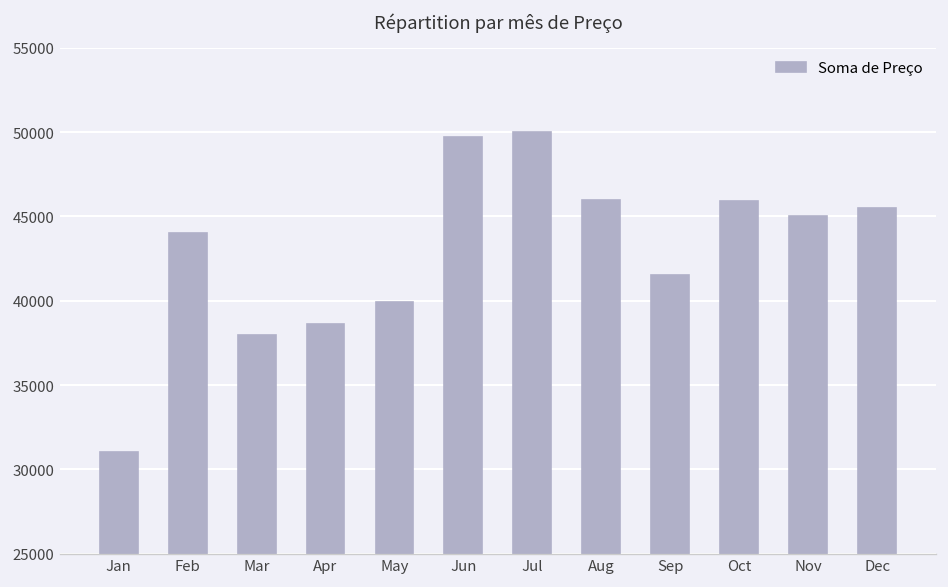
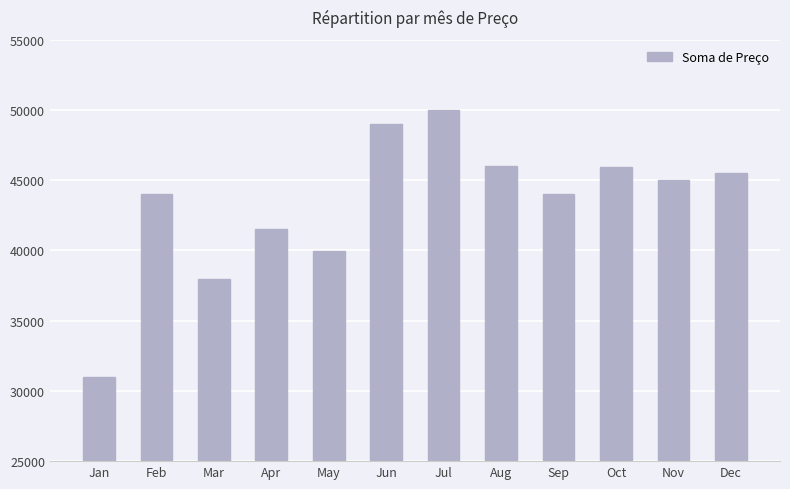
  {
    "Jan": 31000,
    "Feb": 44000,
    "Mar": 37900,
-   "Apr": 38600,
+   "Apr": 41500,
    "May": 39900,
-   "Jun": 49700,
+   "Jun": 49000,
    "Jul": 50000,
    "Aug": 46000,
-   "Sep": 41500,
+   "Sep": 44000,
    "Oct": 45900,
    "Nov": 45000,
    "Dec": 45500
  }
